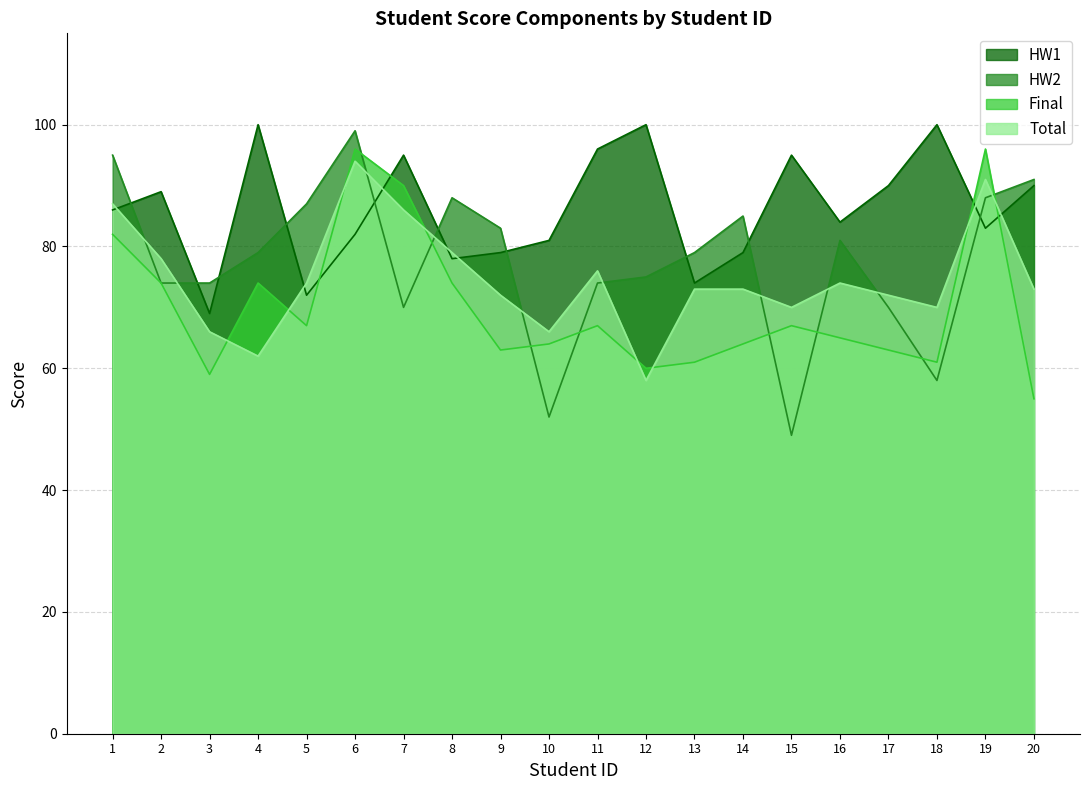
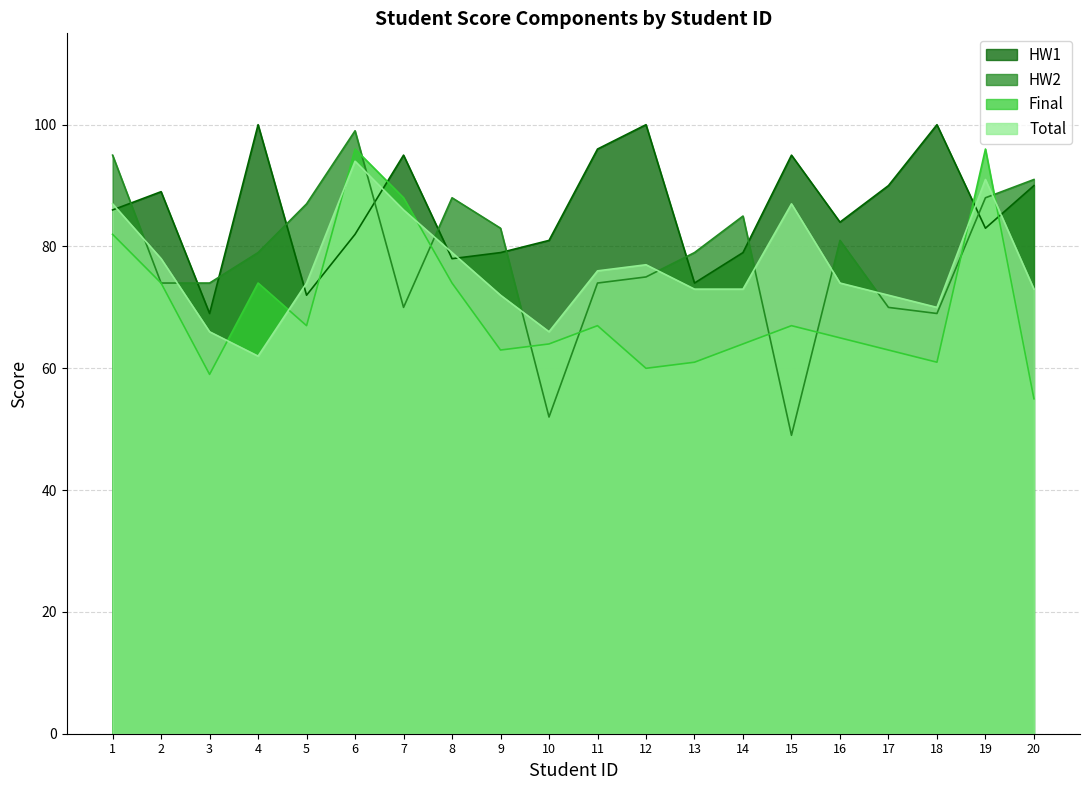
  {
    "HW1": {
      "1": 86,
      "2": 89,
      "3": 69,
      "4": 100,
      "5": 72,
      "6": 82,
      "7": 95,
      "8": 78,
      "9": 79,
      "10": 81,
      "11": 96,
      "12": 100,
      "13": 74,
      "14": 79,
      "15": 95,
      "16": 84,
      "17": 90,
      "18": 100,
      "19": 83,
      "20": 90
    },
    "HW2": {
      "1": 95,
      "3": 74,
      "4": 79,
      "5": 87,
      "6": 99,
      "7": 70,
      "8": 88,
      "9": 83,
      "10": 52,
      "11": 74,
      "12": 75,
      "13": 79,
      "14": 85,
      "15": 49,
      "16": 81,
      "17": 70,
-     "18": 58,
+     "18": 69,
      "19": 88,
      "20": 91
    },
    "Final": {
      "1": 82,
      "3": 59,
      "4": 74,
      "5": 67,
      "6": 96,
-     "7": 90,
+     "7": 88,
      "8": 74,
      "9": 63,
      "10": 64,
      "11": 67,
      "12": 60,
      "13": 61,
      "14": 64,
      "15": 67,
      "16": 65,
      "17": 63,
      "18": 61,
      "19": 96,
      "20": 55
    },
    "Total": {
      "1": 87,
      "2": 78,
      "3": 66,
      "4": 62,
      "5": 74,
      "6": 94,
      "7": 86,
      "8": 79,
      "9": 72,
      "10": 66,
      "11": 76,
-     "12": 58,
+     "12": 77,
      "13": 73,
      "14": 73,
-     "15": 70,
+     "15": 87,
      "16": 74,
      "17": 72,
      "18": 70,
      "19": 91,
      "20": 73
    }
  }
